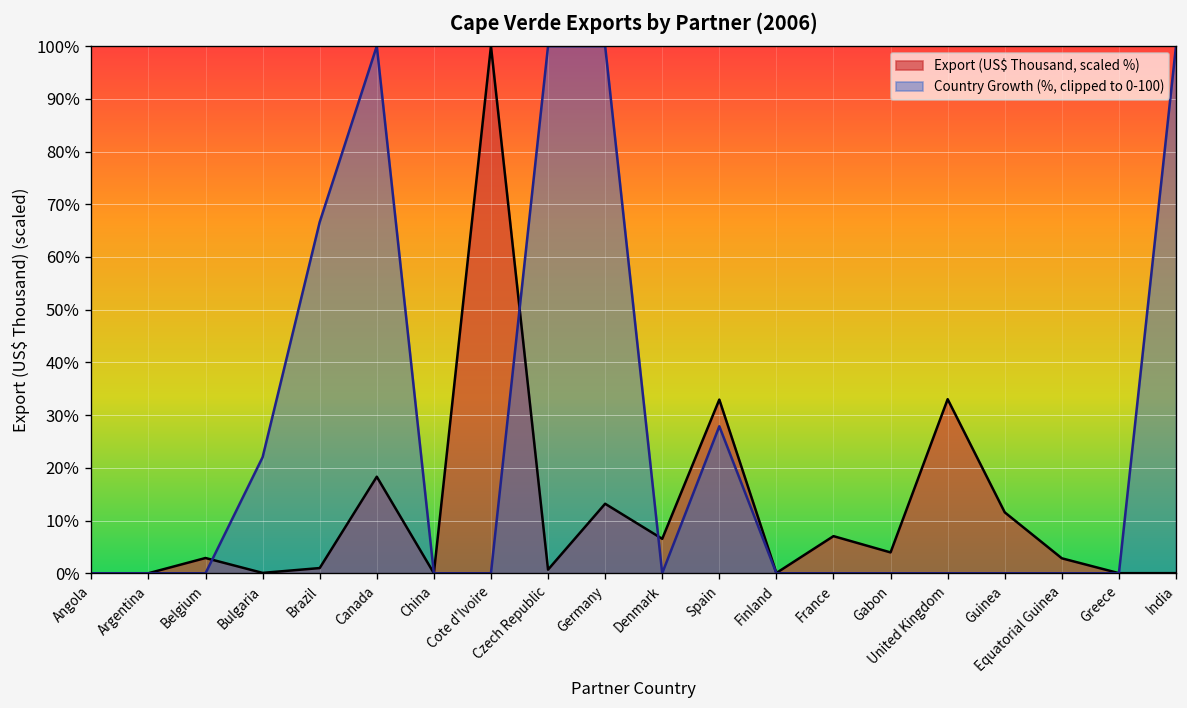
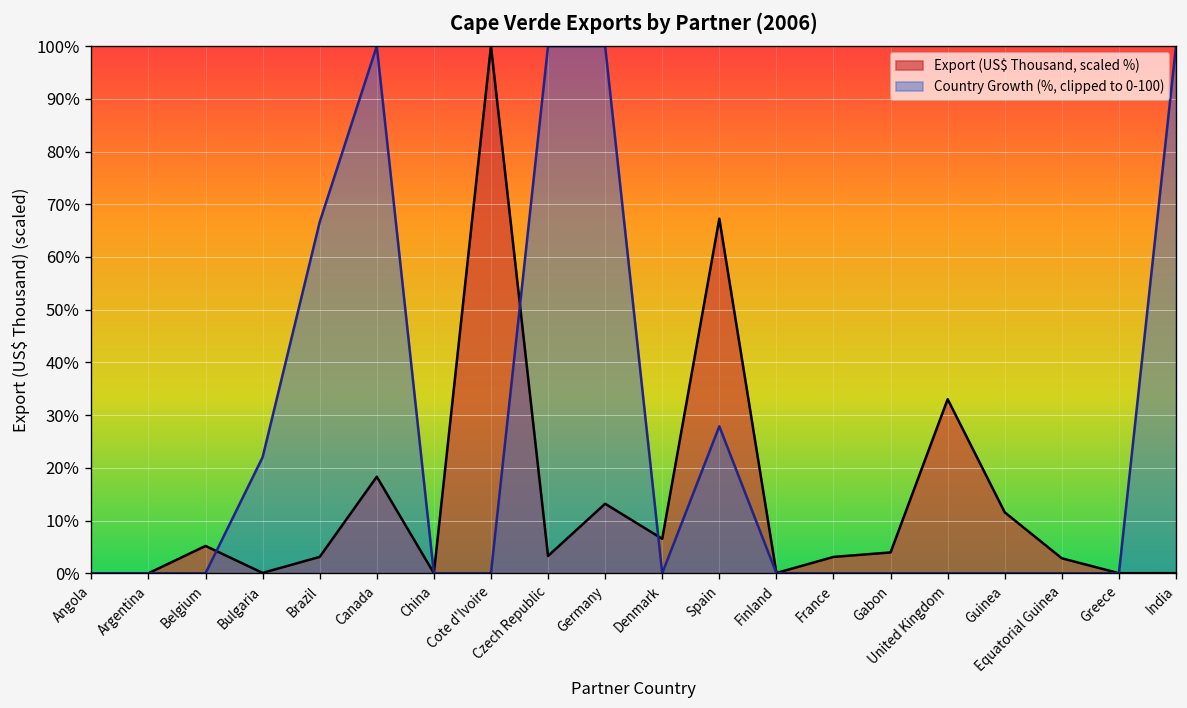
  {
    "Export (US$ Thousand, scaled %)": {
-     "Belgium": "3%",
+     "Belgium": "5%",
      "Bulgaria": "0%",
-     "Brazil": "1%",
+     "Brazil": "3%",
      "Canada": "18%",
      "Cote d'Ivoire": "100%",
-     "Czech Republic": "1%",
+     "Czech Republic": "3%",
      "Germany": "13%",
      "Denmark": "7%",
-     "Spain": "33%",
-     "France": "7%",
+     "Spain": "67%",
+     "France": "3%",
      "Gabon": "4%",
      "United Kingdom": "33%",
      "Guinea": "12%",
      "Equatorial Guinea": "3%",
      "India": "0%"
    },
    "Country Growth (%, clipped to 0-100)": {
      "Belgium": "0%",
      "Bulgaria": "22%",
      "Brazil": "67%",
      "Canada": "100%",
      "Cote d'Ivoire": "0%",
      "Czech Republic": "100%",
      "Germany": "100%",
      "Denmark": "0%",
      "Spain": "28%",
      "France": "0%",
      "Gabon": "0%",
      "United Kingdom": "0%",
      "Guinea": "0%",
      "Equatorial Guinea": "0%",
      "India": "100%"
    }
  }
